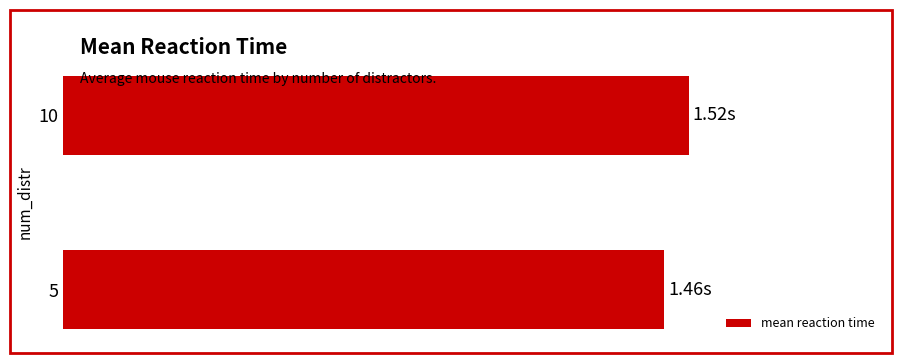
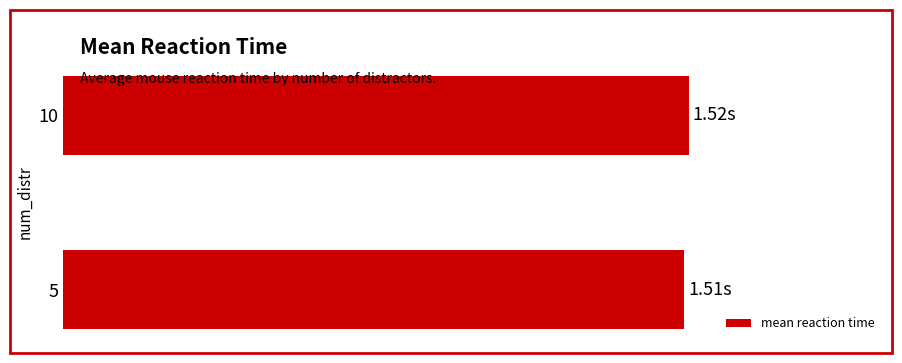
  {
    "10": "1.52s",
-   "5": "1.46s"
+   "5": "1.51s"
  }
